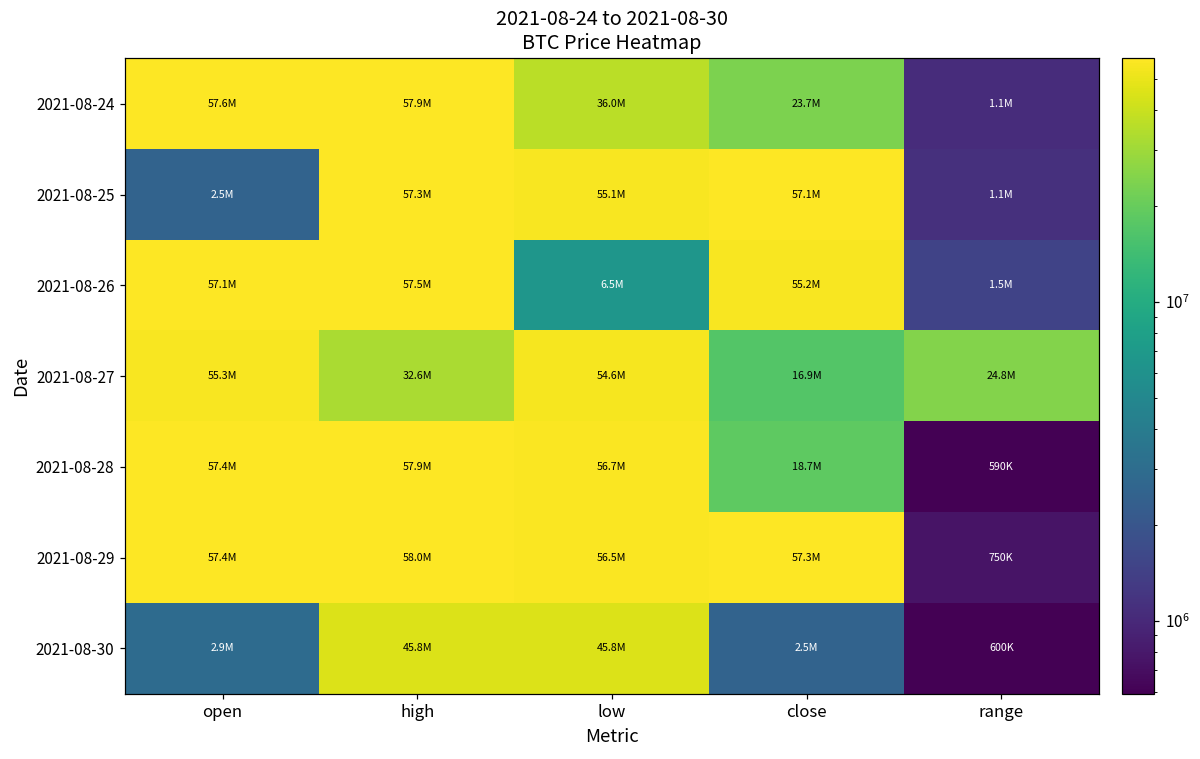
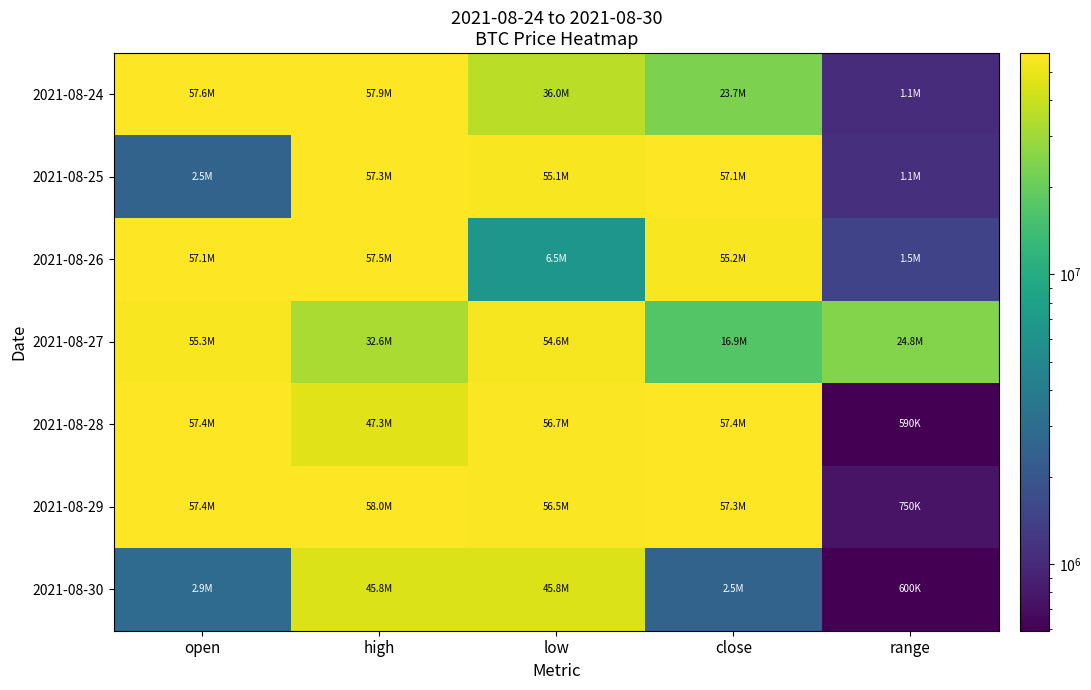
  {
    "2021-08-24": {
      "open": "57.6M",
      "high": "57.9M",
      "low": "36.0M",
      "close": "23.7M",
      "range": "1.1M"
    },
    "2021-08-25": {
      "open": "2.5M",
      "high": "57.3M",
      "low": "55.1M",
      "close": "57.1M",
      "range": "1.1M"
    },
    "2021-08-26": {
      "open": "57.1M",
      "high": "57.5M",
      "low": "6.5M",
      "close": "55.2M",
      "range": "1.5M"
    },
    "2021-08-27": {
      "open": "55.3M",
      "high": "32.6M",
      "low": "54.6M",
      "close": "16.9M",
      "range": "24.8M"
    },
    "2021-08-28": {
      "open": "57.4M",
-     "high": "57.9M",
+     "high": "47.3M",
      "low": "56.7M",
-     "close": "18.7M",
+     "close": "57.4M",
      "range": "590K"
    },
    "2021-08-29": {
      "open": "57.4M",
      "high": "58.0M",
      "low": "56.5M",
      "close": "57.3M",
      "range": "750K"
    },
    "2021-08-30": {
      "open": "2.9M",
      "high": "45.8M",
      "low": "45.8M",
      "close": "2.5M",
      "range": "600K"
    }
  }
